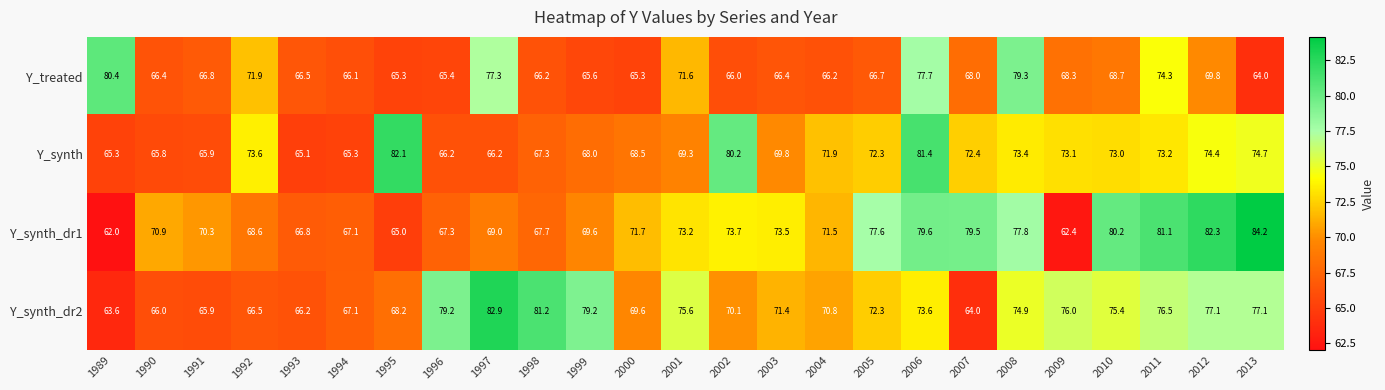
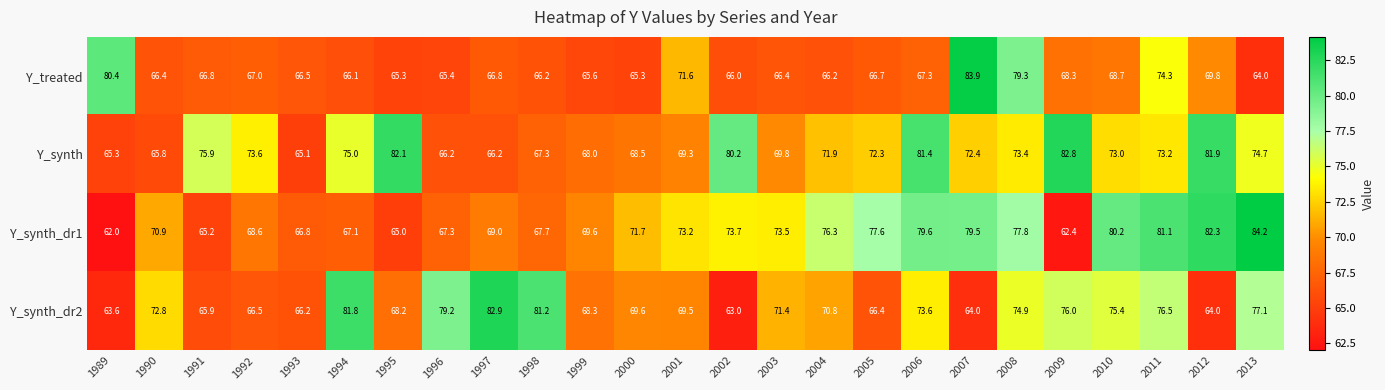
  {
    "Y_treated": {
      "1989": 80.4,
      "1990": 66.4,
      "1991": 66.8,
-     "1992": 71.9,
+     "1992": 67.0,
      "1993": 66.5,
      "1994": 66.1,
      "1995": 65.3,
      "1996": 65.4,
-     "1997": 77.3,
+     "1997": 66.8,
      "1998": 66.2,
      "1999": 65.6,
      "2000": 65.3,
      "2001": 71.6,
      "2002": 66.0,
      "2003": 66.4,
      "2004": 66.2,
      "2005": 66.7,
-     "2006": 77.7,
-     "2007": 68.0,
+     "2006": 67.3,
+     "2007": 83.9,
      "2008": 79.3,
      "2009": 68.3,
      "2010": 68.7,
      "2011": 74.3,
      "2012": 69.8,
      "2013": 64.0
    },
    "Y_synth": {
      "1989": 65.3,
      "1990": 65.8,
-     "1991": 65.9,
+     "1991": 75.9,
      "1992": 73.6,
      "1993": 65.1,
-     "1994": 65.3,
+     "1994": 75.0,
      "1995": 82.1,
      "1996": 66.2,
      "1997": 66.2,
      "1998": 67.3,
      "1999": 68.0,
      "2000": 68.5,
      "2001": 69.3,
      "2002": 80.2,
      "2003": 69.8,
      "2004": 71.9,
      "2005": 72.3,
      "2006": 81.4,
      "2007": 72.4,
      "2008": 73.4,
-     "2009": 73.1,
+     "2009": 82.8,
      "2010": 73.0,
      "2011": 73.2,
-     "2012": 74.4,
+     "2012": 81.9,
      "2013": 74.7
    },
    "Y_synth_dr1": {
      "1989": 62.0,
      "1990": 70.9,
-     "1991": 70.3,
+     "1991": 65.2,
      "1992": 68.6,
      "1993": 66.8,
      "1994": 67.1,
      "1995": 65.0,
      "1996": 67.3,
      "1997": 69.0,
      "1998": 67.7,
      "1999": 69.6,
      "2000": 71.7,
      "2001": 73.2,
      "2002": 73.7,
      "2003": 73.5,
-     "2004": 71.5,
+     "2004": 76.3,
      "2005": 77.6,
      "2006": 79.6,
      "2007": 79.5,
      "2008": 77.8,
      "2009": 62.4,
      "2010": 80.2,
      "2011": 81.1,
      "2012": 82.3,
      "2013": 84.2
    },
    "Y_synth_dr2": {
      "1989": 63.6,
-     "1990": 66.0,
+     "1990": 72.8,
      "1991": 65.9,
      "1992": 66.5,
      "1993": 66.2,
-     "1994": 67.1,
+     "1994": 81.8,
      "1995": 68.2,
      "1996": 79.2,
      "1997": 82.9,
      "1998": 81.2,
-     "1999": 79.2,
+     "1999": 68.3,
      "2000": 69.6,
-     "2001": 75.6,
-     "2002": 70.1,
+     "2001": 69.5,
+     "2002": 63.0,
      "2003": 71.4,
      "2004": 70.8,
-     "2005": 72.3,
+     "2005": 66.4,
      "2006": 73.6,
      "2007": 64.0,
      "2008": 74.9,
      "2009": 76.0,
      "2010": 75.4,
      "2011": 76.5,
-     "2012": 77.1,
+     "2012": 64.0,
      "2013": 77.1
    }
  }
